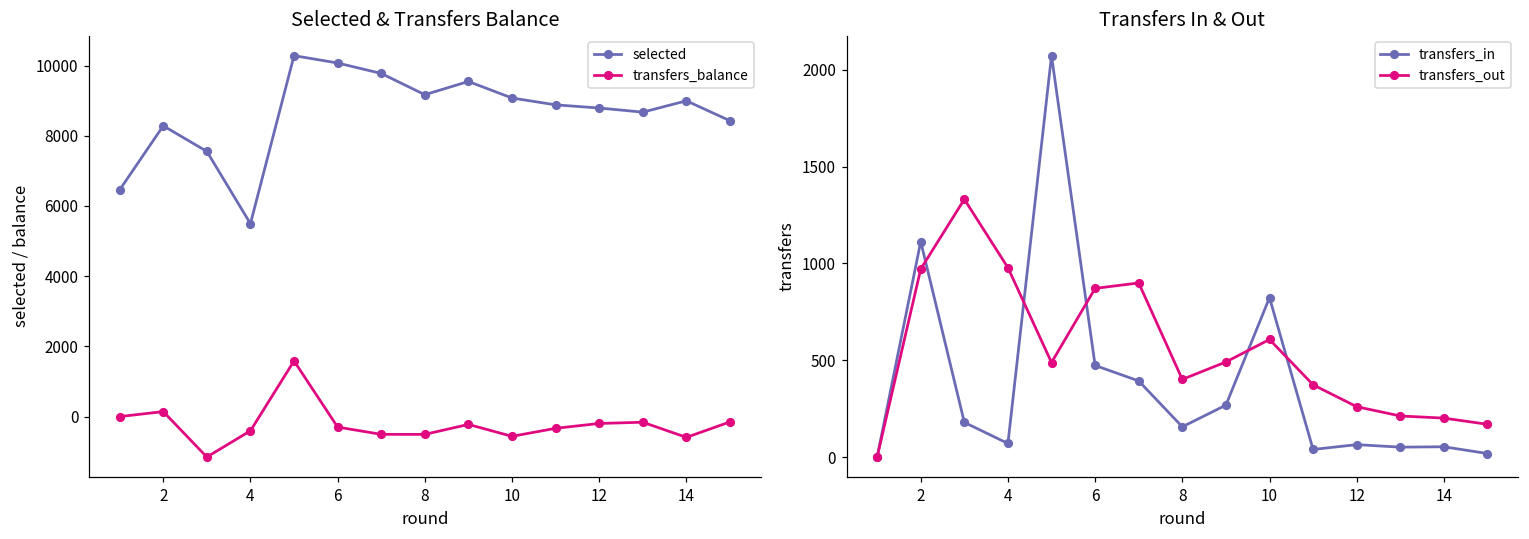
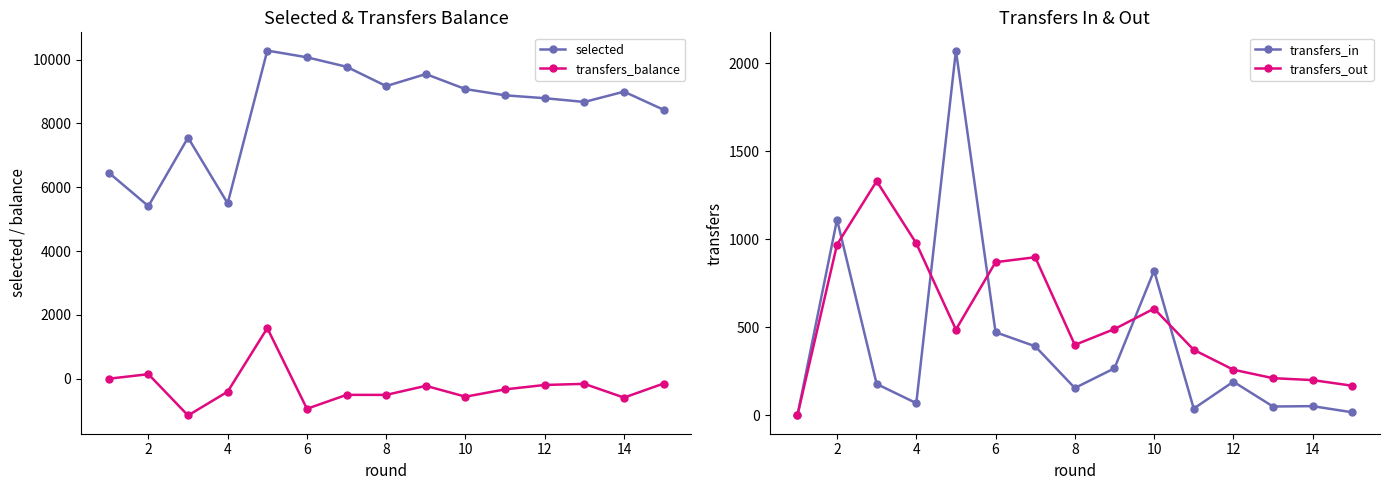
  {
    "Selected & Transfers Balance": {
      "selected": {
-       "2": 8300,
+       "2": 5400,
        "4": 5500,
        "6": 10100,
        "8": 9200,
        "10": 9100,
        "12": 8800,
        "14": 9000
      },
      "transfers_balance": {
        "2": 100,
        "4": -400,
-       "6": -300,
+       "6": -900,
        "8": -500,
        "10": -600,
        "12": -200,
        "14": -600
      }
    },
    "Transfers In & Out": {
      "transfers_in": {
        "2": 1110,
        "4": 70,
        "6": 470,
        "8": 160,
        "10": 820,
-       "12": 60,
+       "12": 190,
        "14": 50
      },
      "transfers_out": {
        "2": 970,
        "4": 980,
        "6": 870,
        "8": 400,
        "10": 610,
        "12": 260,
        "14": 200
      }
    }
  }
